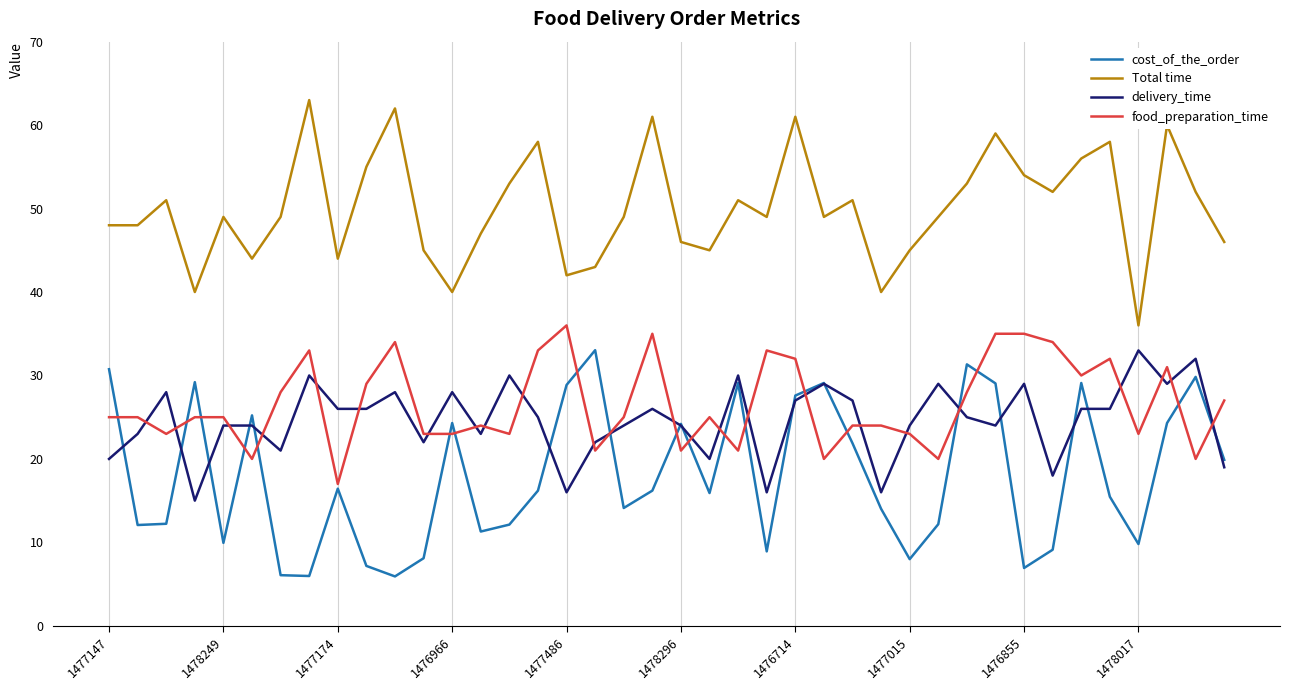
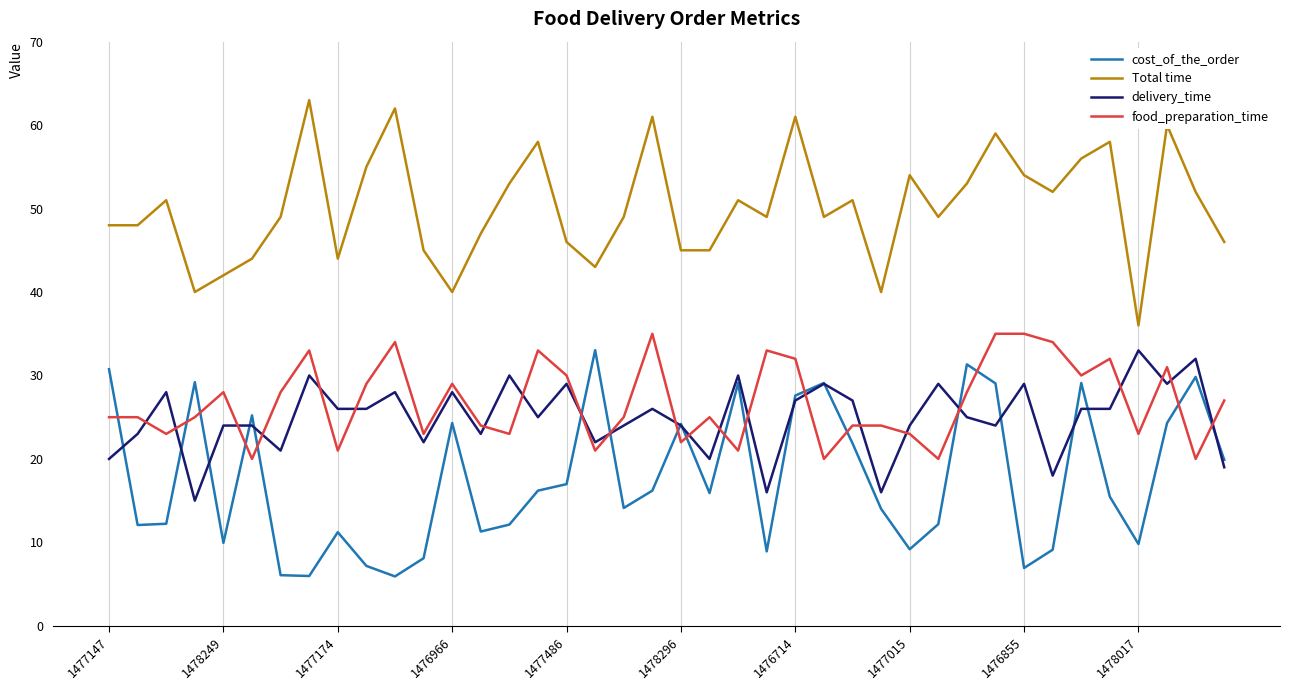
  {
    "cost_of_the_order": {
      "1477147": 31,
      "1478249": 10,
-     "1477174": 16,
+     "1477174": 11,
      "1476966": 24,
-     "1477486": 29,
+     "1477486": 17,
      "1476714": 28,
-     "1477015": 8,
+     "1477015": 9,
      "1476855": 7,
      "1478017": 10
    },
    "Total time": {
      "1477147": 48,
-     "1478249": 49,
+     "1478249": 42,
      "1477174": 44,
      "1476966": 40,
-     "1477486": 42,
-     "1478296": 46,
+     "1477486": 46,
+     "1478296": 45,
      "1476714": 61,
-     "1477015": 45,
+     "1477015": 54,
      "1476855": 54,
      "1478017": 36
    },
    "delivery_time": {
      "1477147": 20,
      "1478249": 24,
      "1477174": 26,
      "1476966": 28,
-     "1477486": 16,
+     "1477486": 29,
      "1476714": 27,
      "1477015": 24,
      "1476855": 29,
      "1478017": 33
    },
    "food_preparation_time": {
      "1477147": 25,
-     "1478249": 25,
-     "1477174": 17,
-     "1476966": 23,
-     "1477486": 36,
-     "1478296": 21,
+     "1478249": 28,
+     "1477174": 21,
+     "1476966": 29,
+     "1477486": 30,
+     "1478296": 22,
      "1476714": 32,
      "1477015": 23,
      "1476855": 35,
      "1478017": 23
    }
  }
